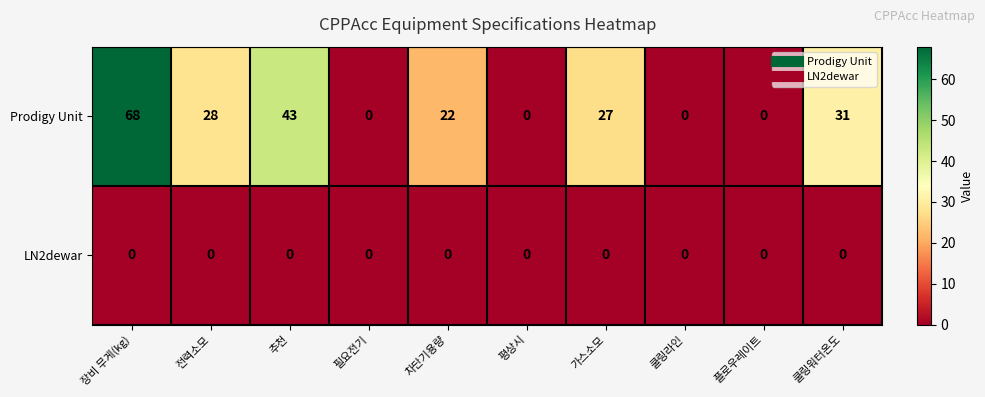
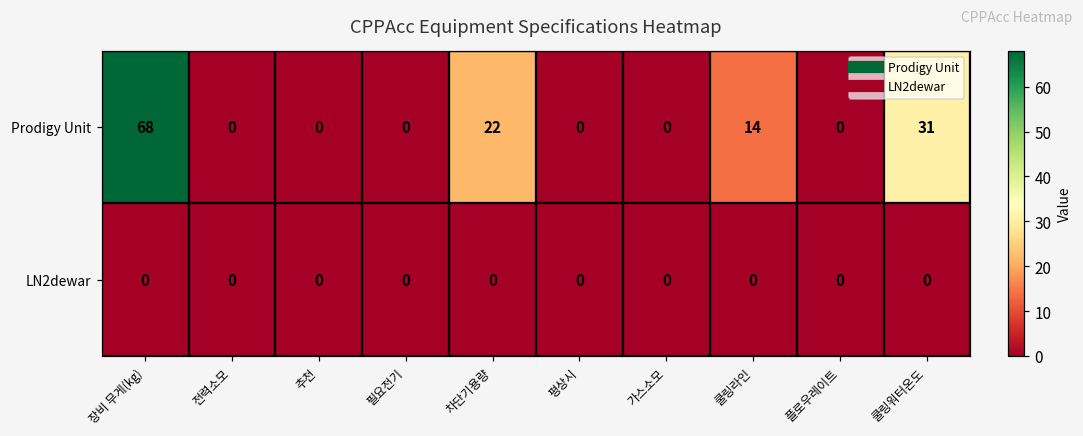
  {
    "Prodigy Unit": {
      "장비 무게(kg)": 68,
-     "전력소모": 28,
-     "추천": 43,
+     "전력소모": 0,
+     "추천": 0,
      "필요전기": 0,
      "차단기용량": 22,
      "평상시": 0,
-     "가스소모": 27,
-     "쿨링라인": 0,
+     "가스소모": 0,
+     "쿨링라인": 14,
      "플로우레이트": 0,
      "쿨링워터온도": 31
    },
    "LN2dewar": {
      "장비 무게(kg)": 0,
      "전력소모": 0,
      "추천": 0,
      "필요전기": 0,
      "차단기용량": 0,
      "평상시": 0,
      "가스소모": 0,
      "쿨링라인": 0,
      "플로우레이트": 0,
      "쿨링워터온도": 0
    }
  }
